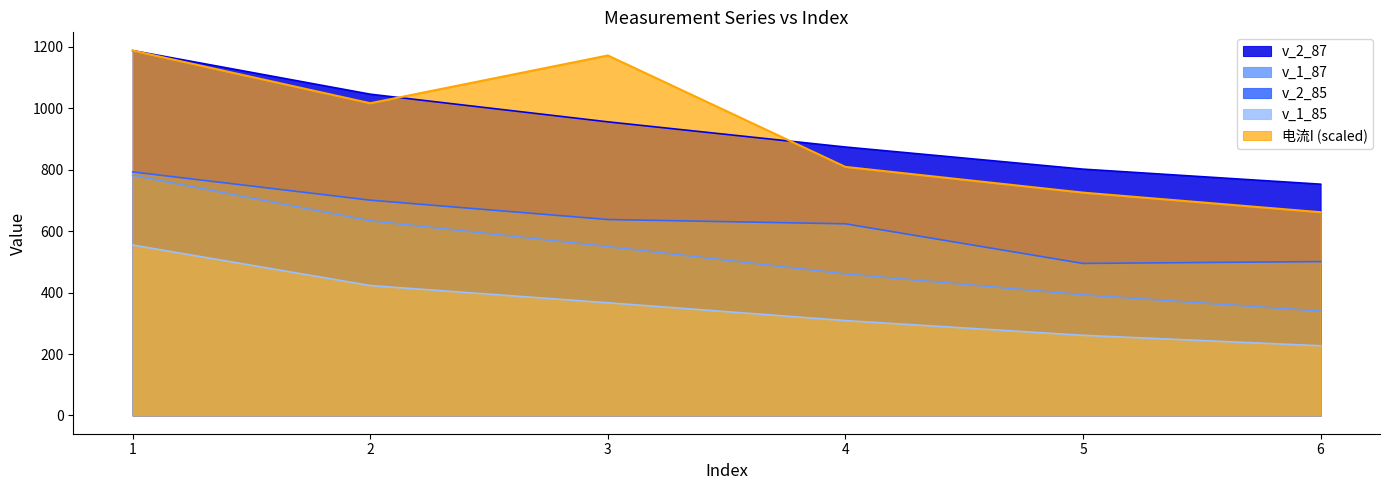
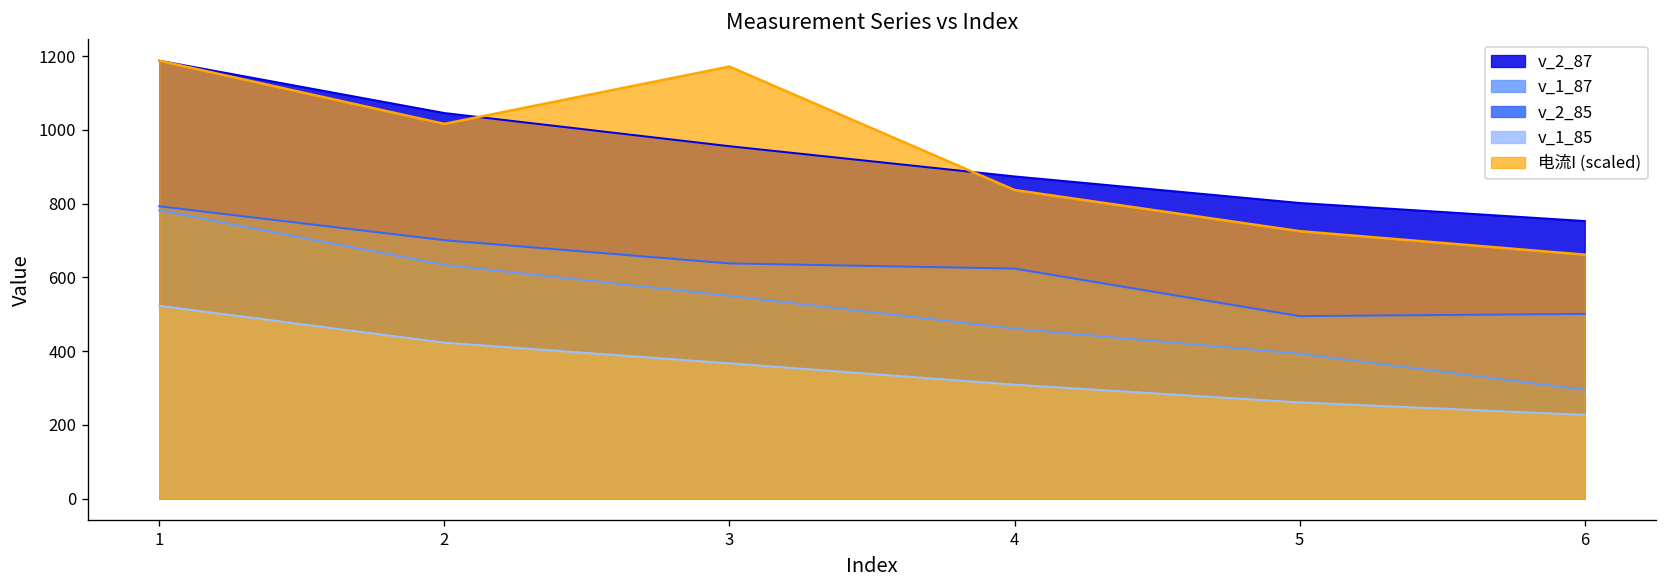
  {
    "v_2_87": {
      "2": 1050,
      "3": 960,
      "4": 870,
      "5": 800,
      "6": 750
    },
    "v_1_87": {
      "1": 780,
      "2": 630,
      "3": 550,
      "4": 460,
      "5": 390,
-     "6": 340
+     "6": 300
    },
    "v_2_85": {
      "1": 790,
      "2": 700,
      "3": 640,
      "4": 620,
      "5": 500,
      "6": 500
    },
    "v_1_85": {
-     "1": 560,
+     "1": 520,
      "2": 420,
      "3": 370,
      "4": 310,
      "5": 260,
      "6": 230
    },
    "电流I (scaled)": {
      "2": 1020,
      "3": 1170,
-     "4": 810,
+     "4": 840,
      "5": 730,
      "6": 660
    }
  }
